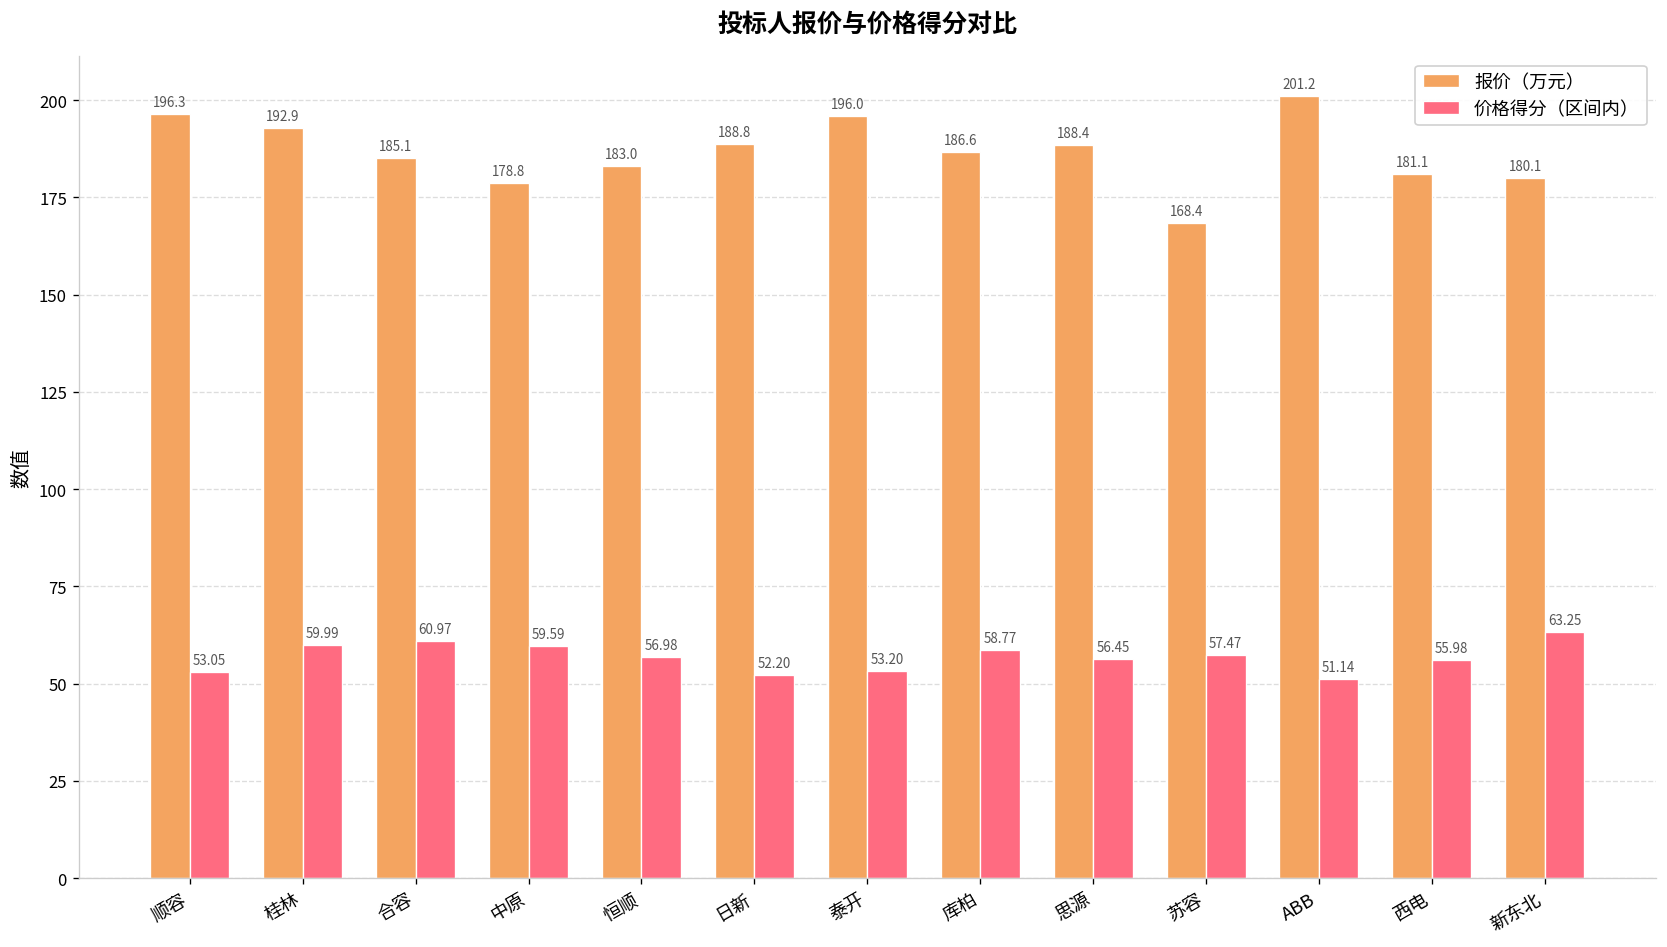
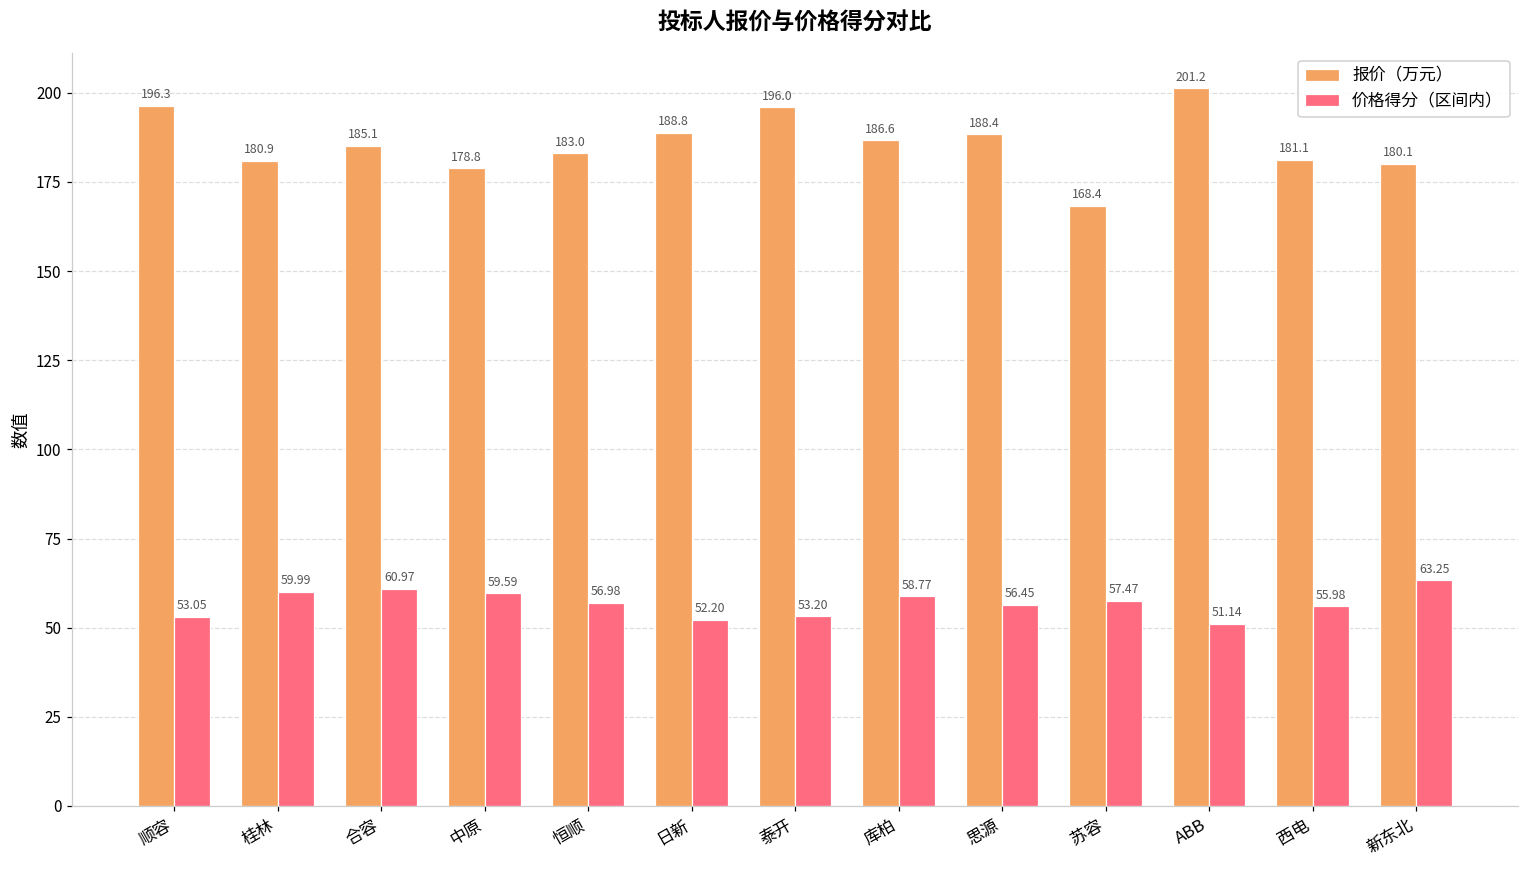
  {
    "报价（万元）": {
      "顺容": 196.3,
-     "桂林": 192.9,
+     "桂林": 180.9,
      "合容": 185.1,
      "中原": 178.8,
      "恒顺": 183.0,
      "日新": 188.8,
      "泰开": 196.0,
      "库柏": 186.6,
      "思源": 188.4,
      "苏容": 168.4,
      "ABB": 201.2,
      "西电": 181.1,
      "新东北": 180.1
    },
    "价格得分（区间内）": {
      "顺容": 53.05,
      "桂林": 59.99,
      "合容": 60.97,
      "中原": 59.59,
      "恒顺": 56.98,
      "日新": 52.20,
      "泰开": 53.20,
      "库柏": 58.77,
      "思源": 56.45,
      "苏容": 57.47,
      "ABB": 51.14,
      "西电": 55.98,
      "新东北": 63.25
    }
  }
